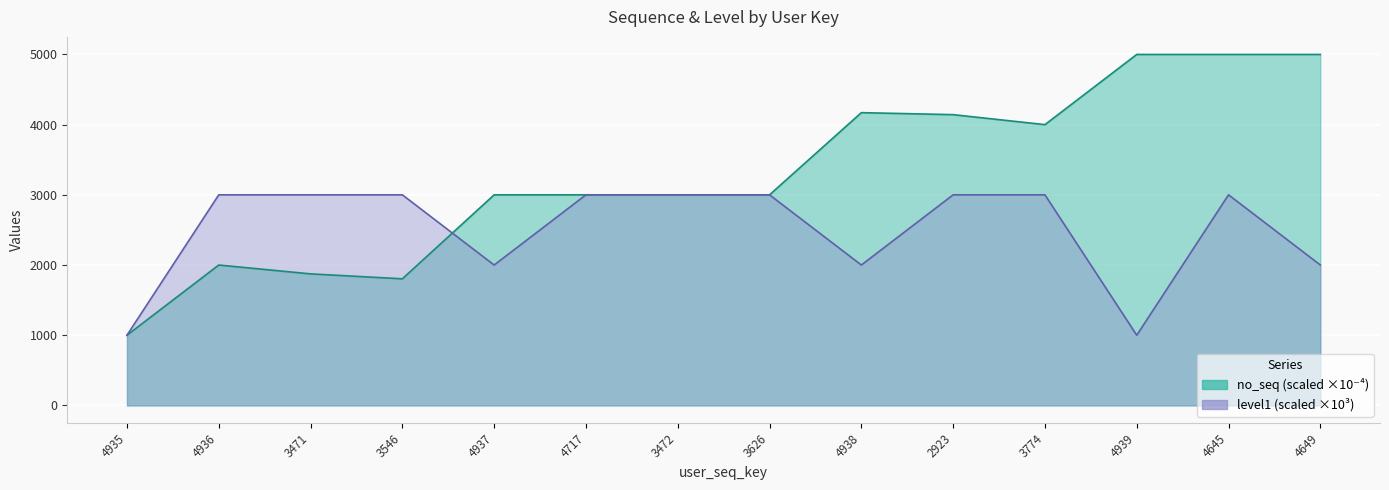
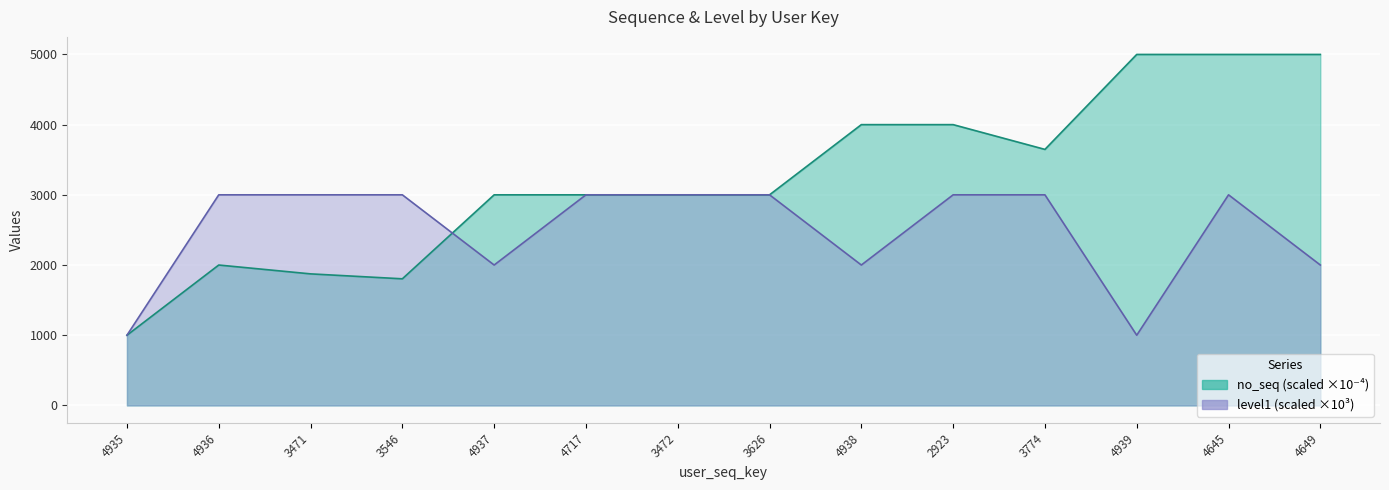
  {
    "no_seq (scaled ×10⁻⁴)": {
      "4936": 2000,
      "3471": 1900,
      "3546": 1800,
      "4937": 3000,
-     "4938": 4200,
-     "2923": 4100,
-     "3774": 4000,
+     "4938": 4000,
+     "2923": 4000,
+     "3774": 3600,
      "4939": 5000,
      "4645": 5000,
      "4649": 5000
    },
    "level1 (scaled ×10³)": {
      "4936": 3000,
      "3471": 3000,
      "3546": 3000,
      "4937": 2000,
      "4938": 2000,
      "2923": 3000,
      "3774": 3000,
      "4939": 1000,
      "4645": 3000,
      "4649": 2000
    }
  }
